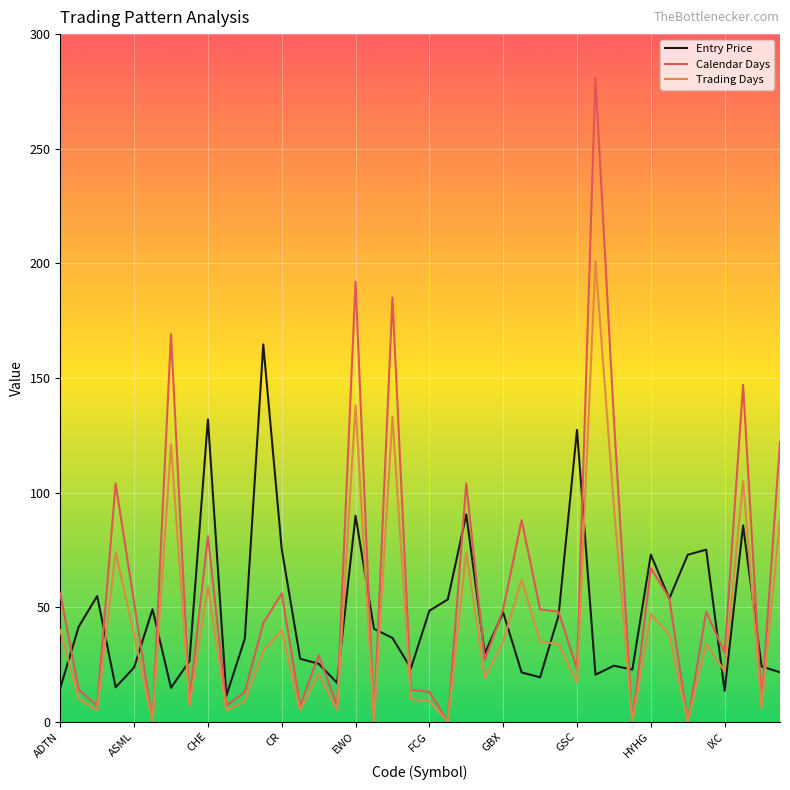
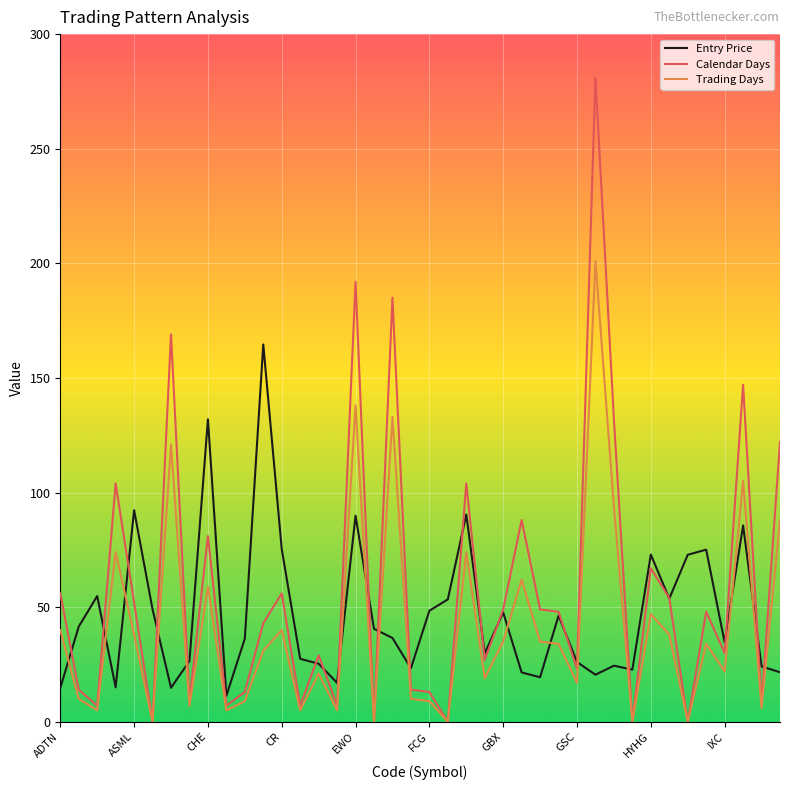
  {
    "Entry Price": {
      "ADTN": 15,
-     "ASML": 24,
+     "ASML": 92,
      "CHE": 132,
      "CR": 75,
      "EWO": 90,
      "FCG": 48,
      "GBX": 48,
-     "GSC": 127,
+     "GSC": 26,
      "HYHG": 73,
-     "IXC": 14
+     "IXC": 35
    }
  }
